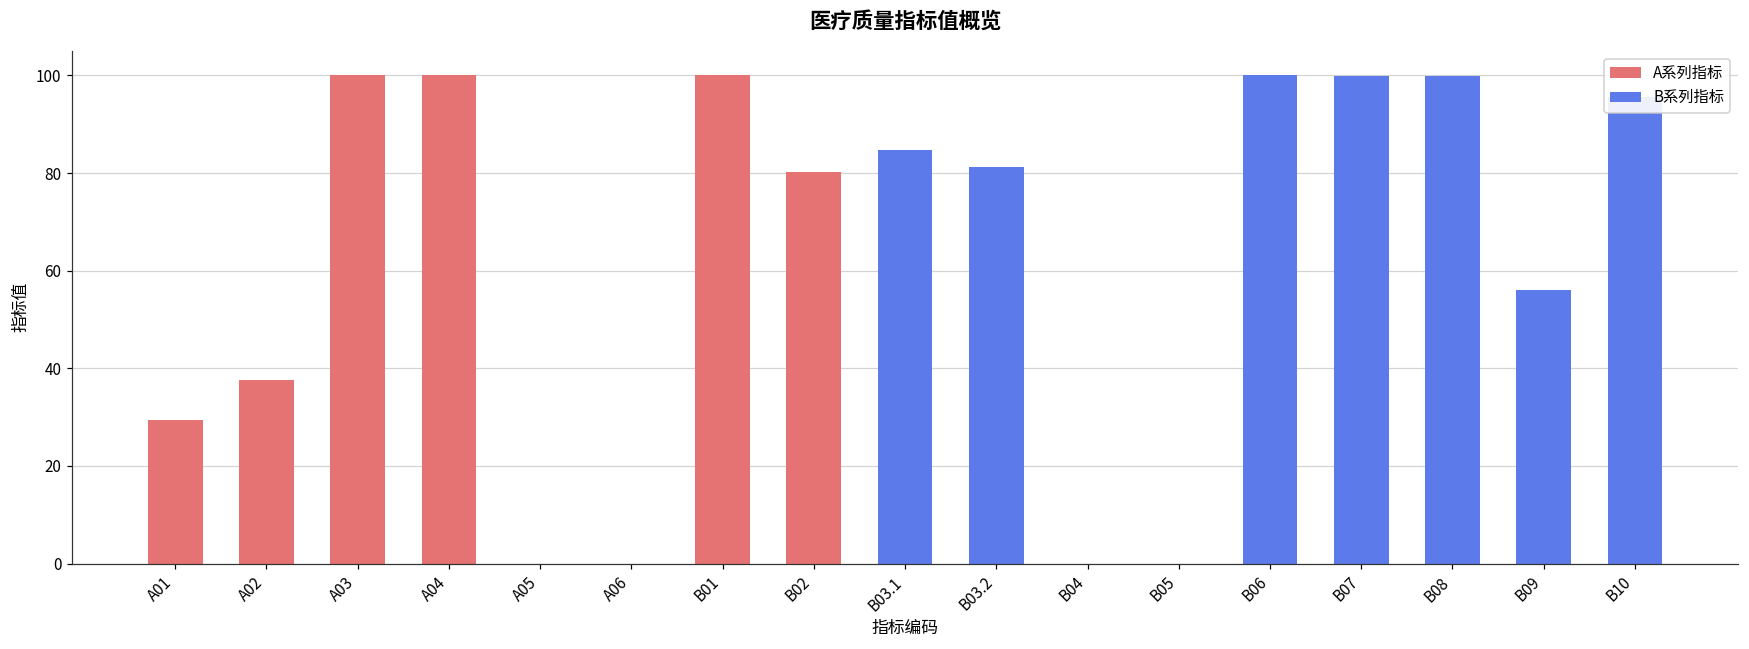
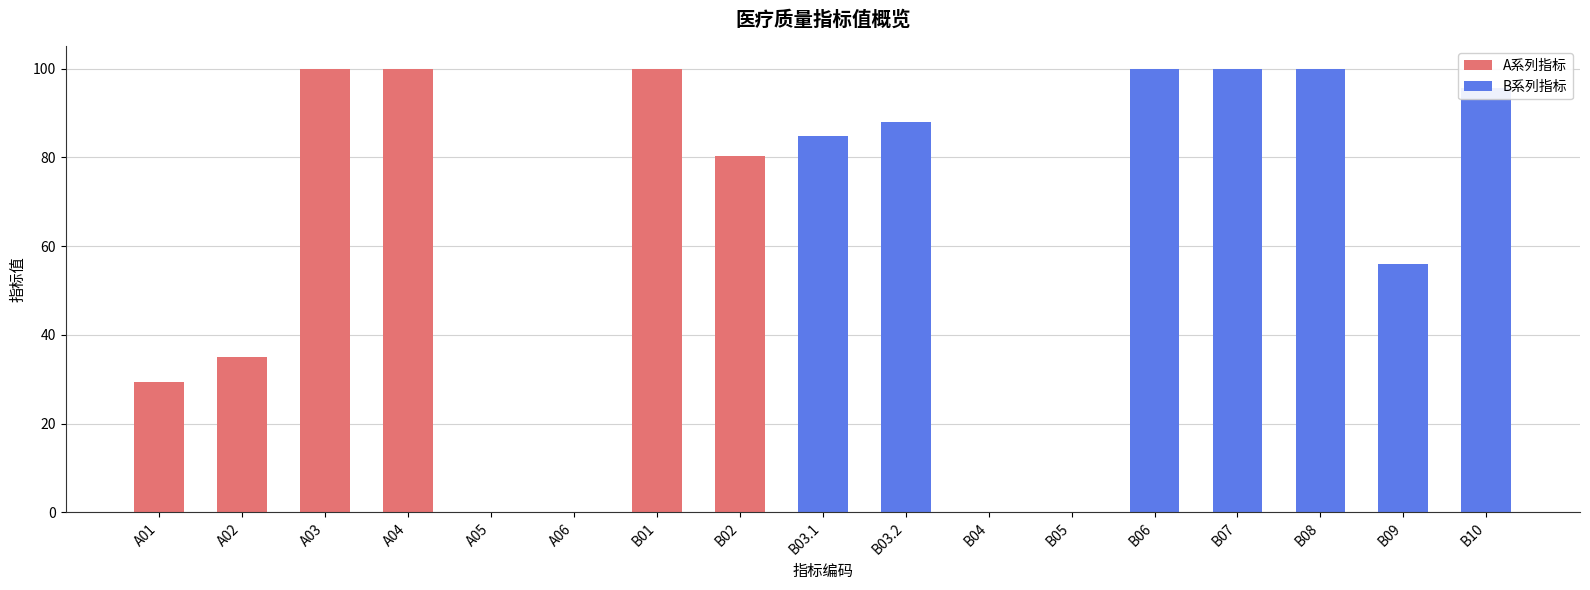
  {
    "A系列指标": {
      "A01": 29,
-     "A02": 38,
+     "A02": 35,
      "A03": 100,
      "A04": 100,
      "A05": 0,
      "A06": 0,
      "B01": 100,
      "B02": 80
    },
    "B系列指标": {
      "B03.1": 85,
-     "B03.2": 81,
+     "B03.2": 88,
      "B04": 0,
      "B05": 0,
      "B06": 100,
      "B07": 100,
      "B08": 100,
      "B09": 56
    }
  }
